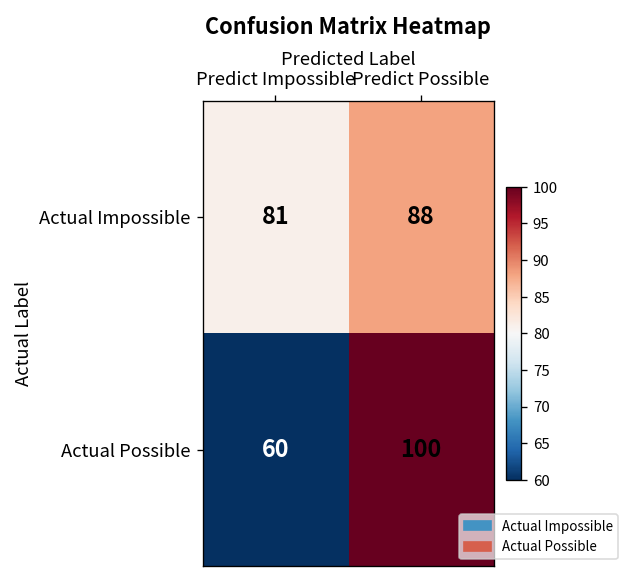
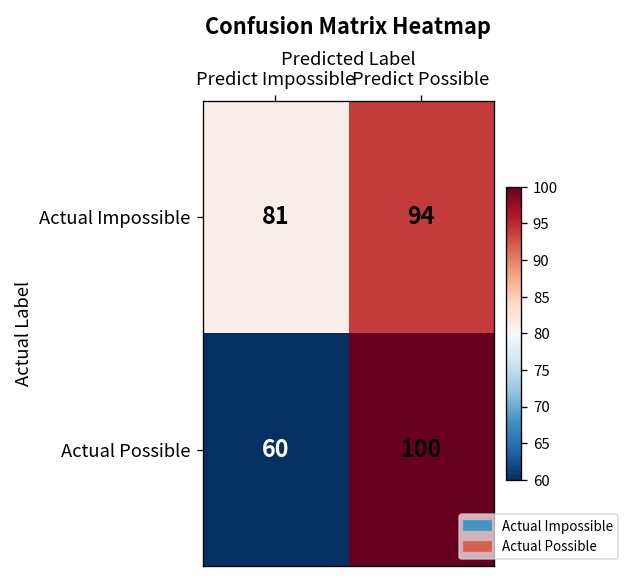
  {
    "Actual Impossible": {
      "Predict Impossible": 81,
-     "Predict Possible": 88
+     "Predict Possible": 94
    },
    "Actual Possible": {
      "Predict Impossible": 60,
      "Predict Possible": 100
    }
  }
